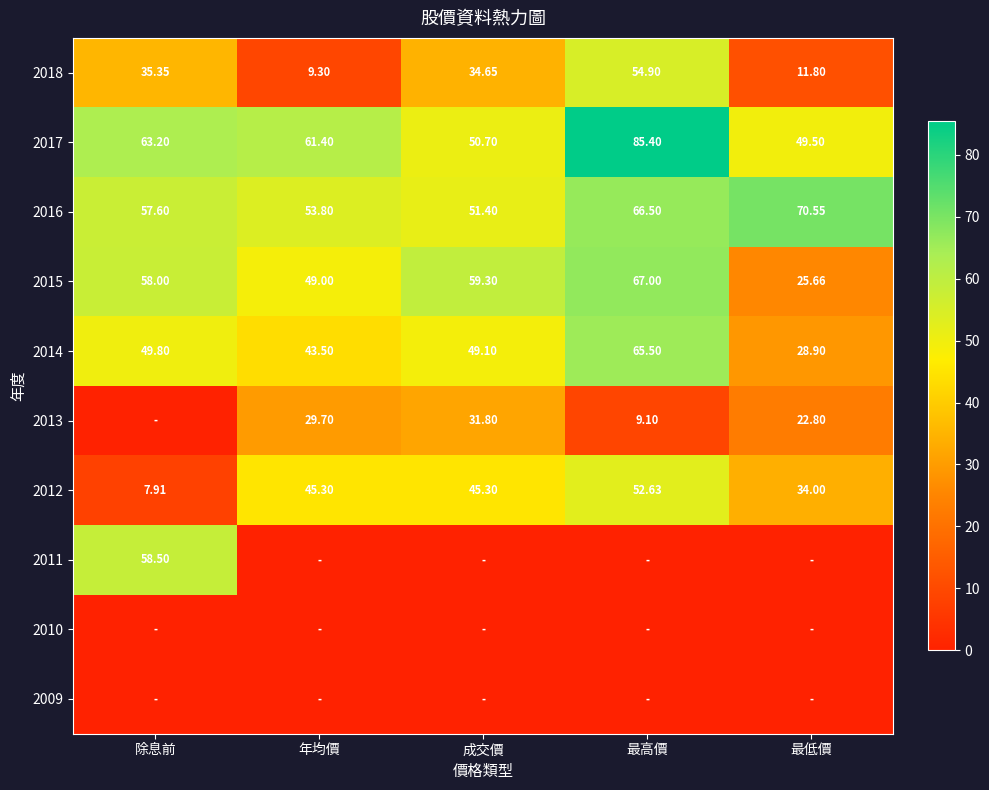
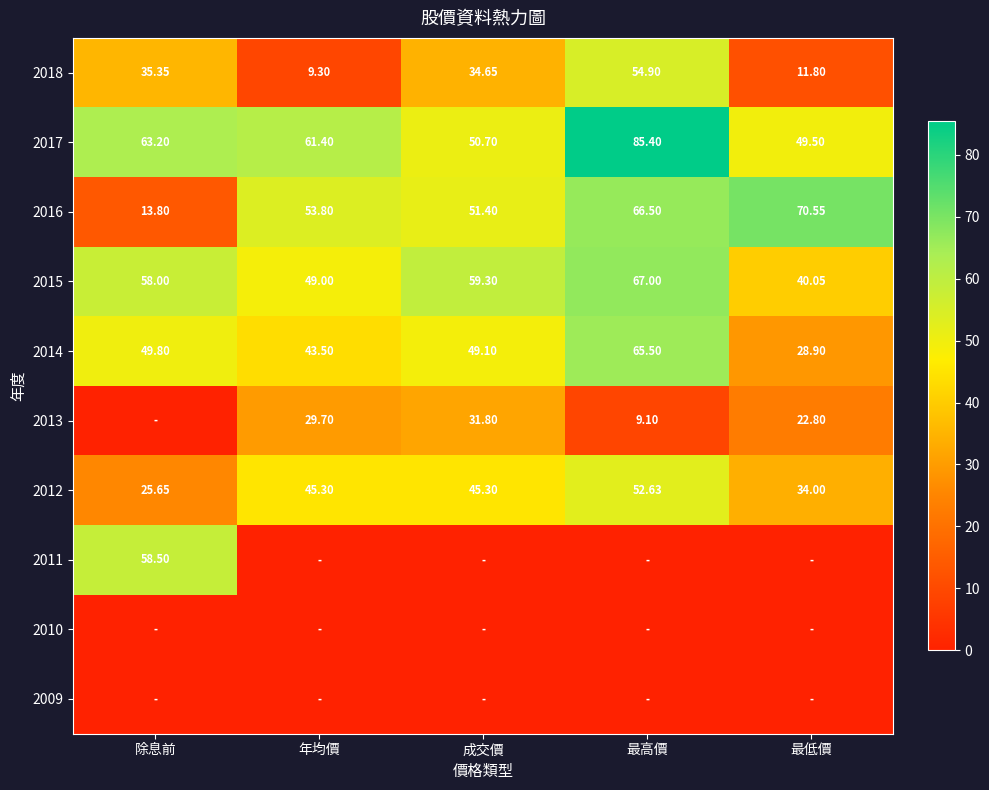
  {
    "2018": {
      "除息前": 35.35,
      "年均價": 9.30,
      "成交價": 34.65,
      "最高價": 54.90,
      "最低價": 11.80
    },
    "2017": {
      "除息前": 63.20,
      "年均價": 61.40,
      "成交價": 50.70,
      "最高價": 85.40,
      "最低價": 49.50
    },
    "2016": {
-     "除息前": 57.60,
+     "除息前": 13.80,
      "年均價": 53.80,
      "成交價": 51.40,
      "最高價": 66.50,
      "最低價": 70.55
    },
    "2015": {
      "除息前": 58.00,
      "年均價": 49.00,
      "成交價": 59.30,
      "最高價": 67.00,
-     "最低價": 25.66
+     "最低價": 40.05
    },
    "2014": {
      "除息前": 49.80,
      "年均價": 43.50,
      "成交價": 49.10,
      "最高價": 65.50,
      "最低價": 28.90
    },
    "2013": {
      "年均價": 29.70,
      "成交價": 31.80,
      "最高價": 9.10,
      "最低價": 22.80
    },
    "2012": {
-     "除息前": 7.91,
+     "除息前": 25.65,
      "年均價": 45.30,
      "成交價": 45.30,
      "最高價": 52.63,
      "最低價": 34.00
    },
    "2011": {
      "除息前": 58.50
    }
  }
